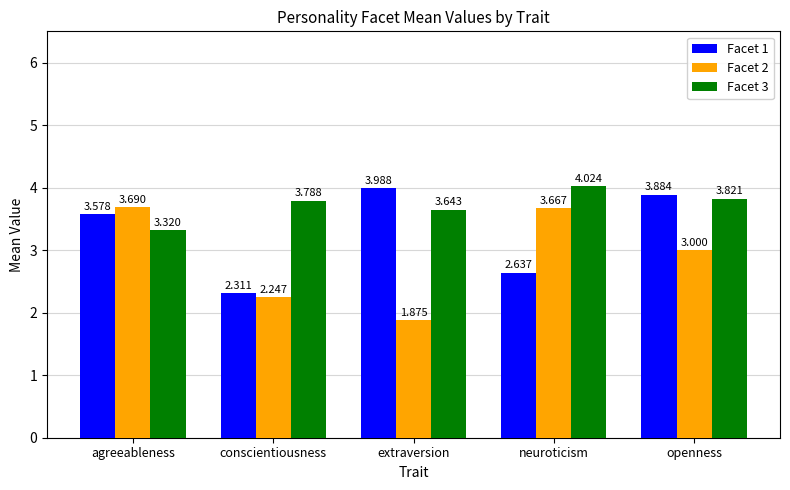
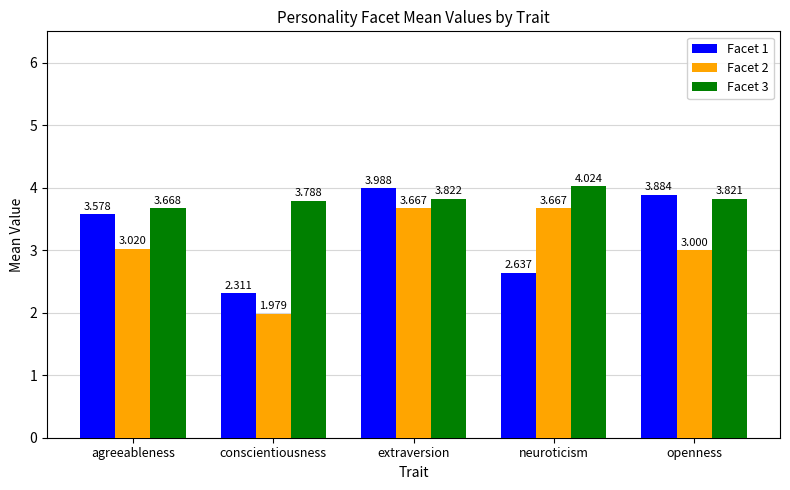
  {
    "Facet 1": {
      "agreeableness": 3.578,
      "conscientiousness": 2.311,
      "extraversion": 3.988,
      "neuroticism": 2.637,
      "openness": 3.884
    },
    "Facet 2": {
-     "agreeableness": 3.690,
-     "conscientiousness": 2.247,
-     "extraversion": 1.875,
+     "agreeableness": 3.020,
+     "conscientiousness": 1.979,
+     "extraversion": 3.667,
      "neuroticism": 3.667,
      "openness": 3.000
    },
    "Facet 3": {
-     "agreeableness": 3.320,
+     "agreeableness": 3.668,
      "conscientiousness": 3.788,
-     "extraversion": 3.643,
+     "extraversion": 3.822,
      "neuroticism": 4.024,
      "openness": 3.821
    }
  }
